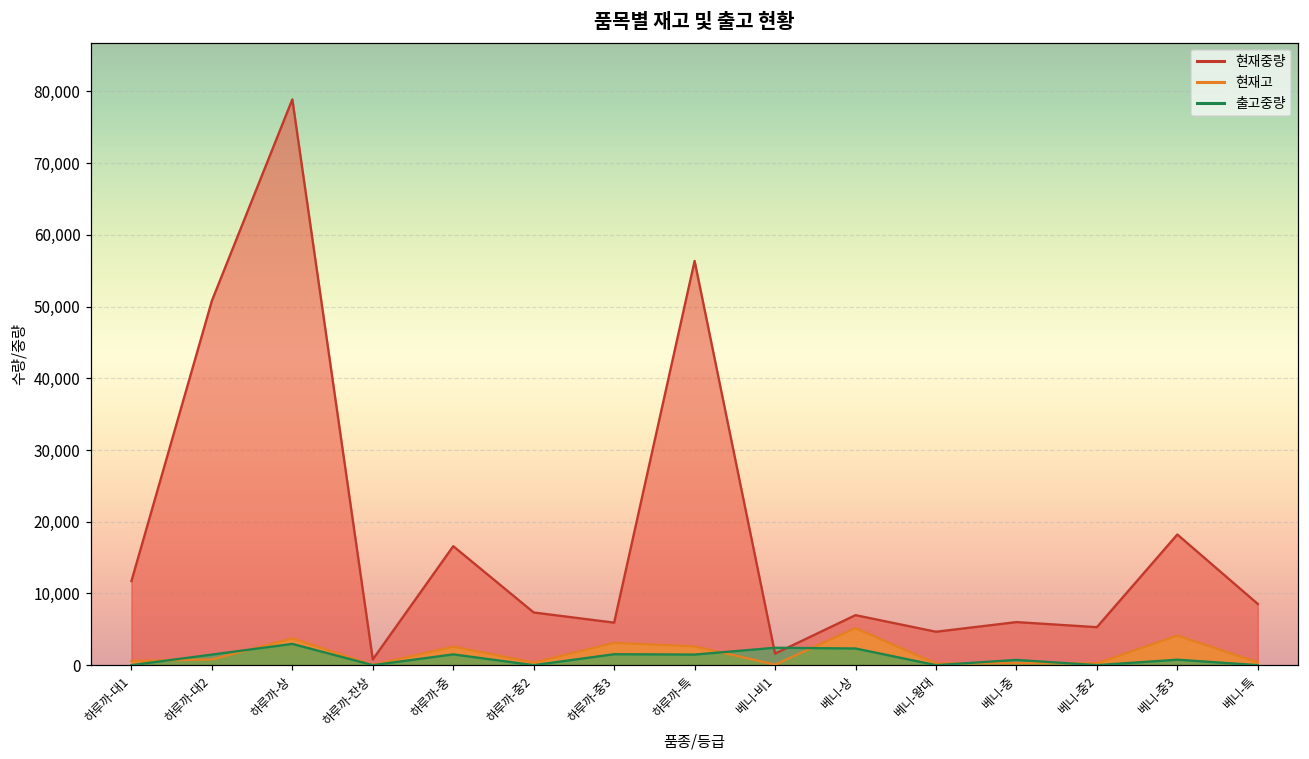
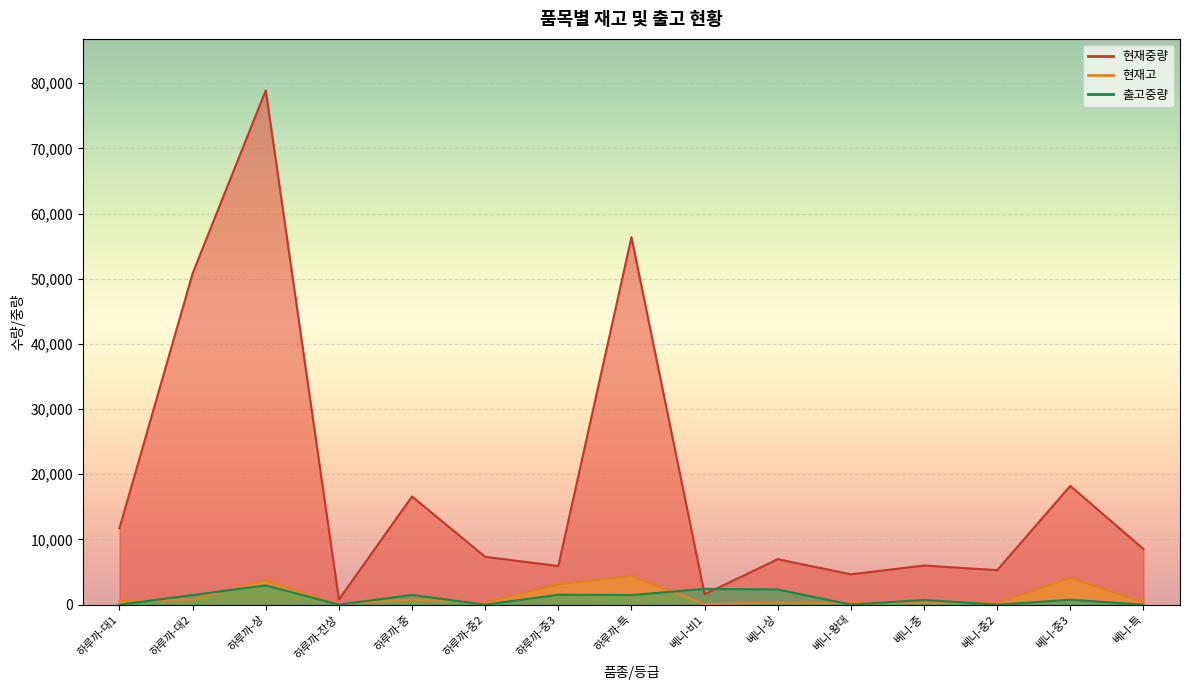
  {
    "현재고": {
      "하루까-대1": "1,000",
      "하루까-대2": "1,000",
      "하루까-상": "4,000",
-     "하루까-중": "3,000",
+     "하루까-중": "1,000",
      "하루까-중3": "3,000",
-     "하루까-특": "3,000",
+     "하루까-특": "4,000",
      "베니-비1": "0",
-     "베니-상": "5,000",
+     "베니-상": "0",
      "베니-중": "0",
      "베니-중3": "4,000",
      "베니-특": "0"
    }
  }
